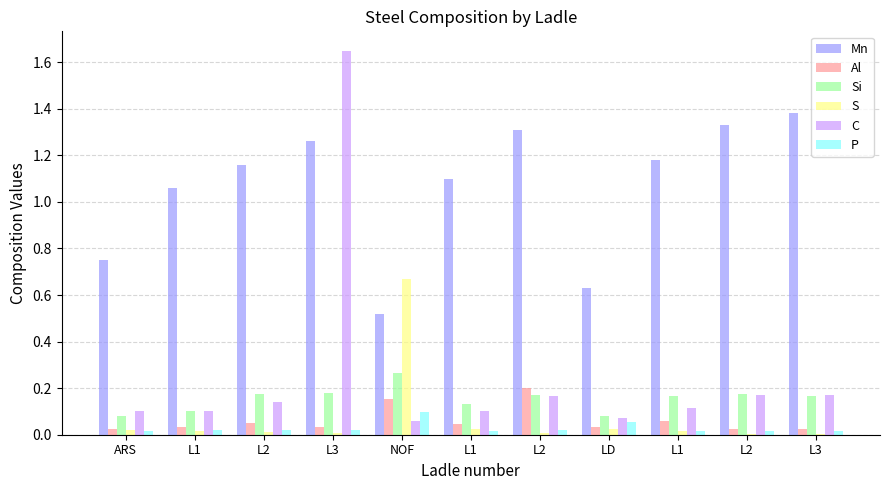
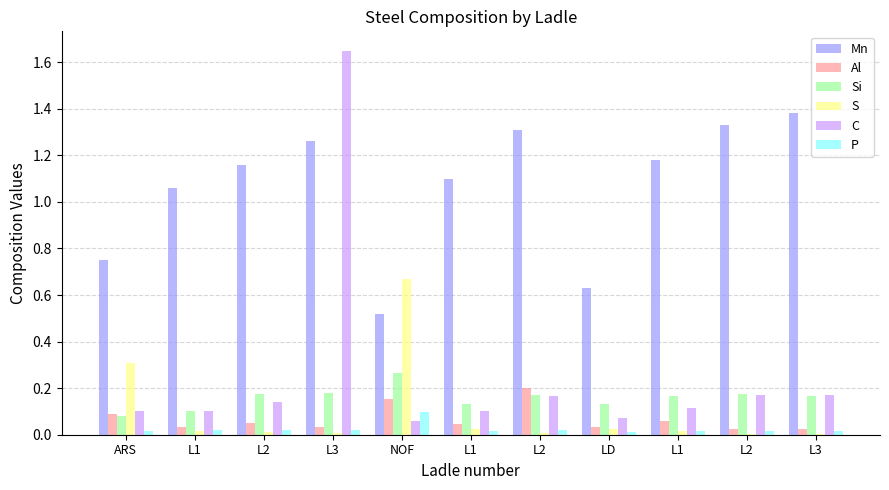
  {
    "Al": {
-     "ARS": 0.03,
+     "ARS": 0.09,
      "NOF": 0.15,
      "LD": 0.03
    },
    "Si": {
      "ARS": 0.08,
      "NOF": 0.27,
-     "LD": 0.08
+     "LD": 0.13
    },
    "S": {
-     "ARS": 0.02,
+     "ARS": 0.31,
      "NOF": 0.67,
      "LD": 0.03
    },
    "P": {
      "ARS": 0.02,
      "NOF": 0.10,
-     "LD": 0.06
+     "LD": 0.01
    }
  }
